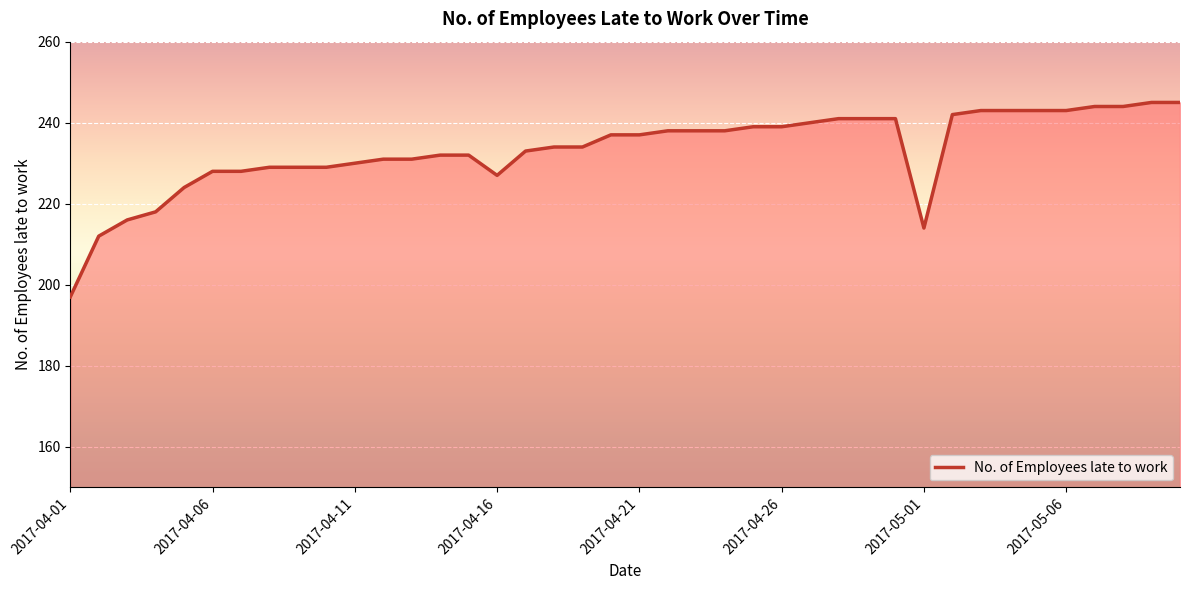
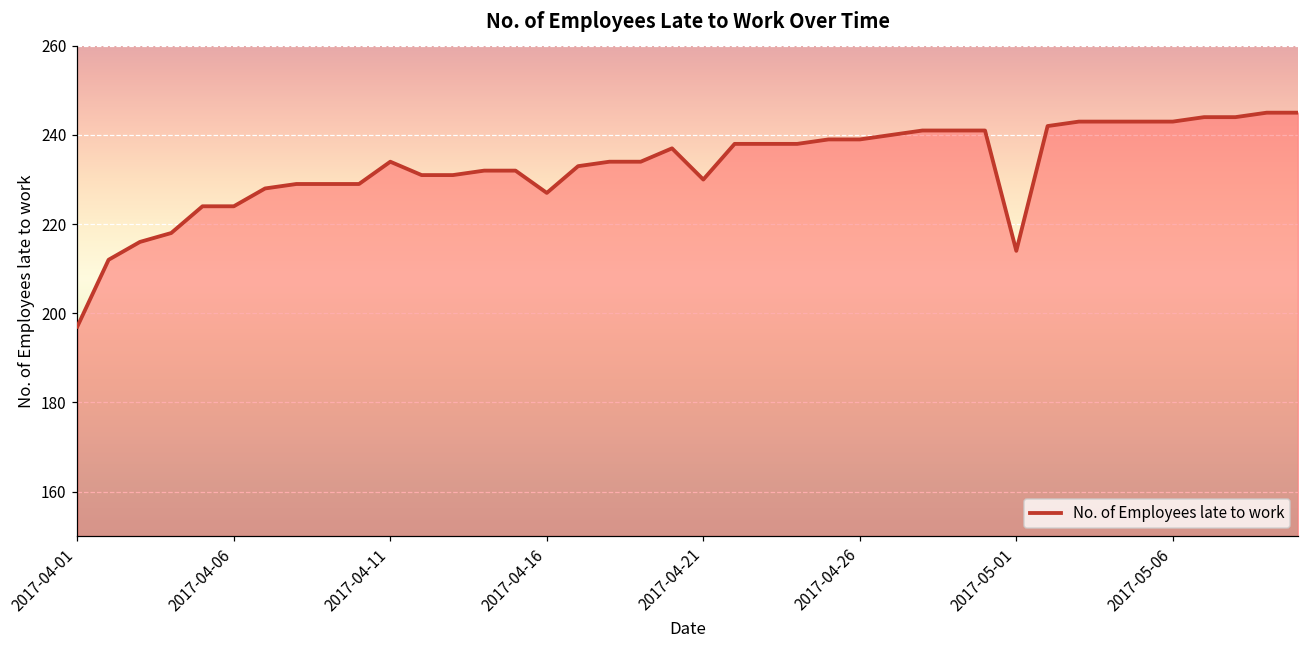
  {
    "2017-04-01": 197,
-   "2017-04-06": 228,
-   "2017-04-11": 230,
+   "2017-04-06": 224,
+   "2017-04-11": 234,
    "2017-04-16": 227,
-   "2017-04-21": 237,
+   "2017-04-21": 230,
    "2017-04-26": 239,
    "2017-05-01": 214,
    "2017-05-06": 243
  }
